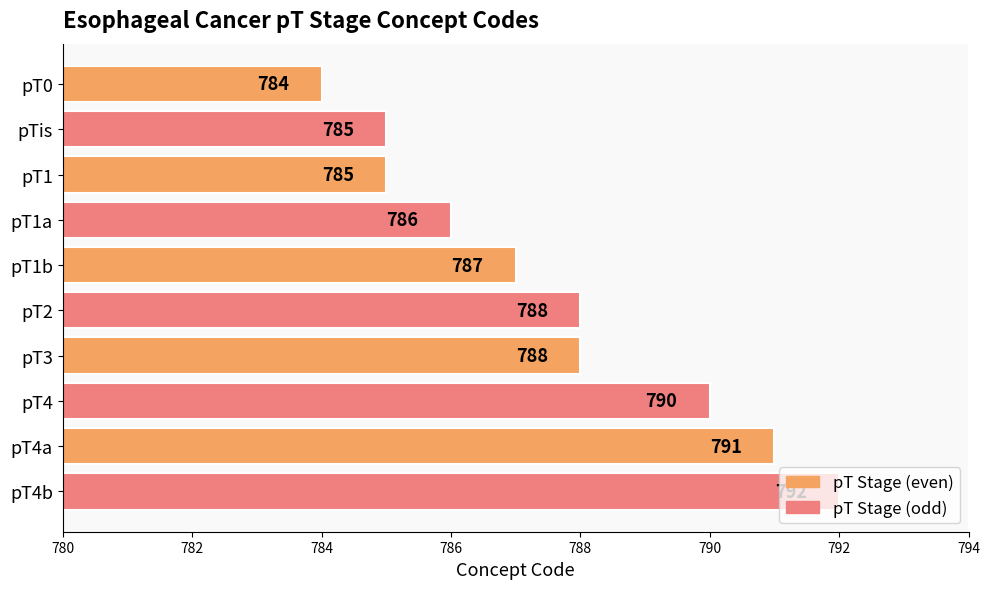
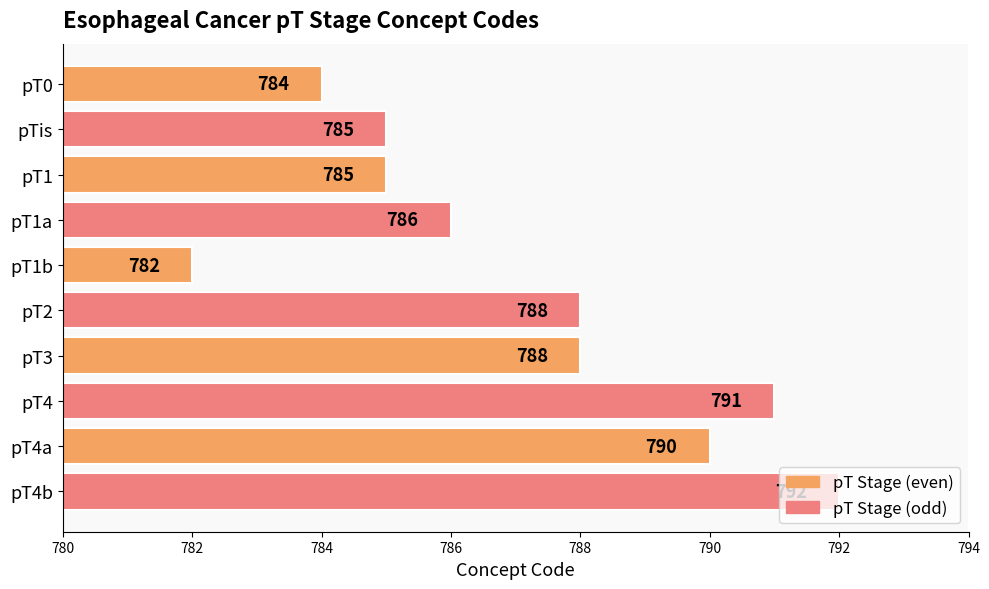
  {
    "pT0": 784,
    "pTis": 785,
    "pT1": 785,
    "pT1a": 786,
-   "pT1b": 787,
+   "pT1b": 782,
    "pT2": 788,
    "pT3": 788,
-   "pT4": 790,
-   "pT4a": 791
+   "pT4": 791,
+   "pT4a": 790
  }
